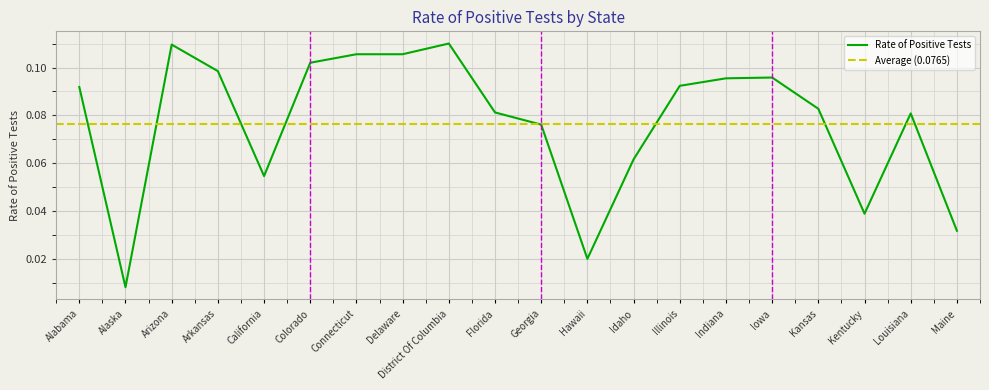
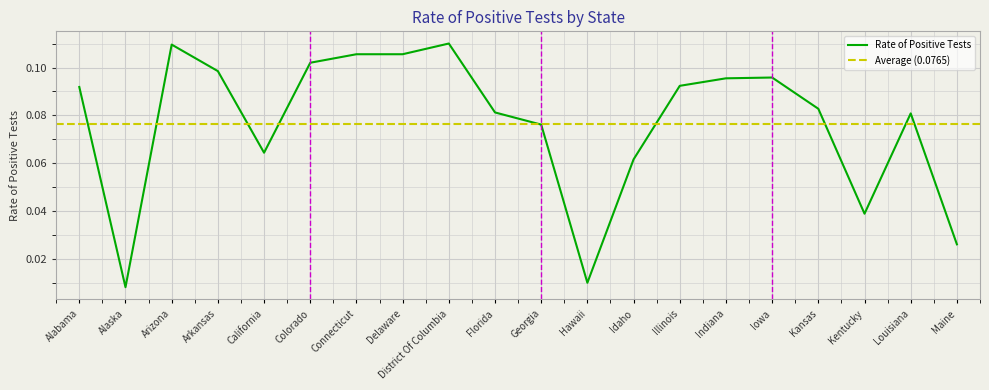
  {
    "Alabama": 0.092,
    "Alaska": 0.008,
    "Arizona": 0.110,
    "Arkansas": 0.099,
-   "California": 0.055,
+   "California": 0.064,
    "Colorado": 0.102,
    "Connecticut": 0.106,
    "Delaware": 0.106,
    "District Of Columbia": 0.110,
    "Florida": 0.081,
    "Georgia": 0.076,
-   "Hawaii": 0.02,
+   "Hawaii": 0.01,
    "Idaho": 0.062,
    "Illinois": 0.092,
    "Indiana": 0.095,
    "Iowa": 0.096,
    "Kansas": 0.083,
    "Kentucky": 0.039,
    "Louisiana": 0.081,
-   "Maine": 0.032
+   "Maine": 0.026
  }
